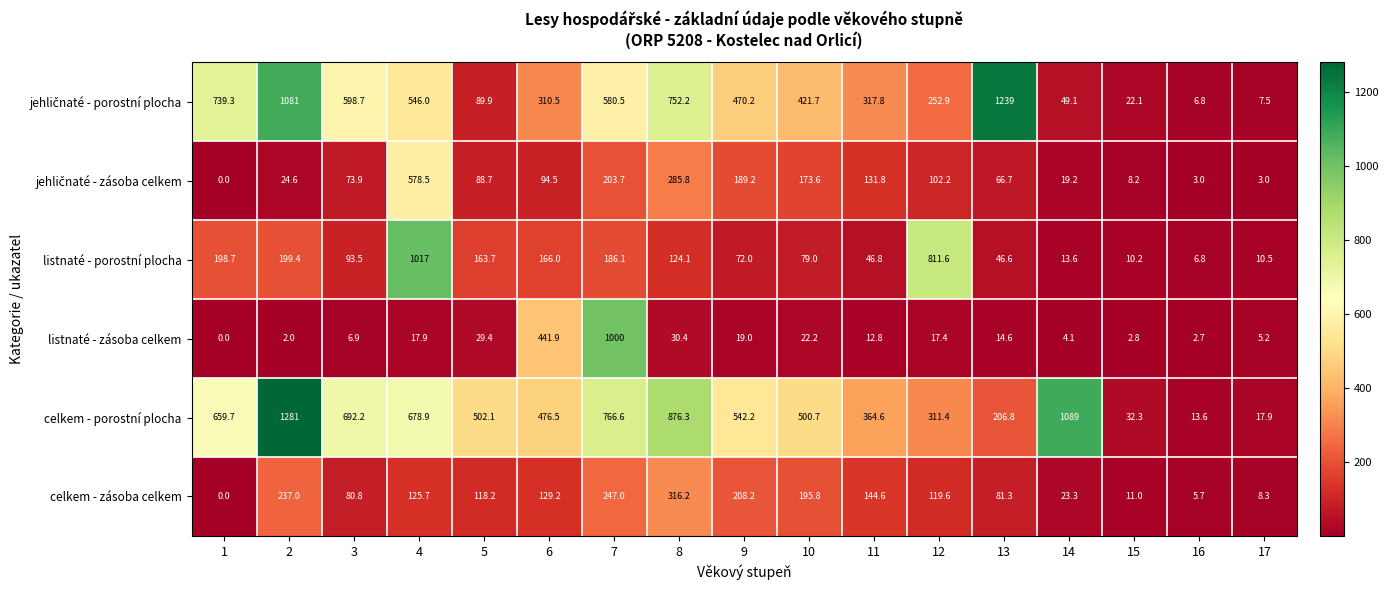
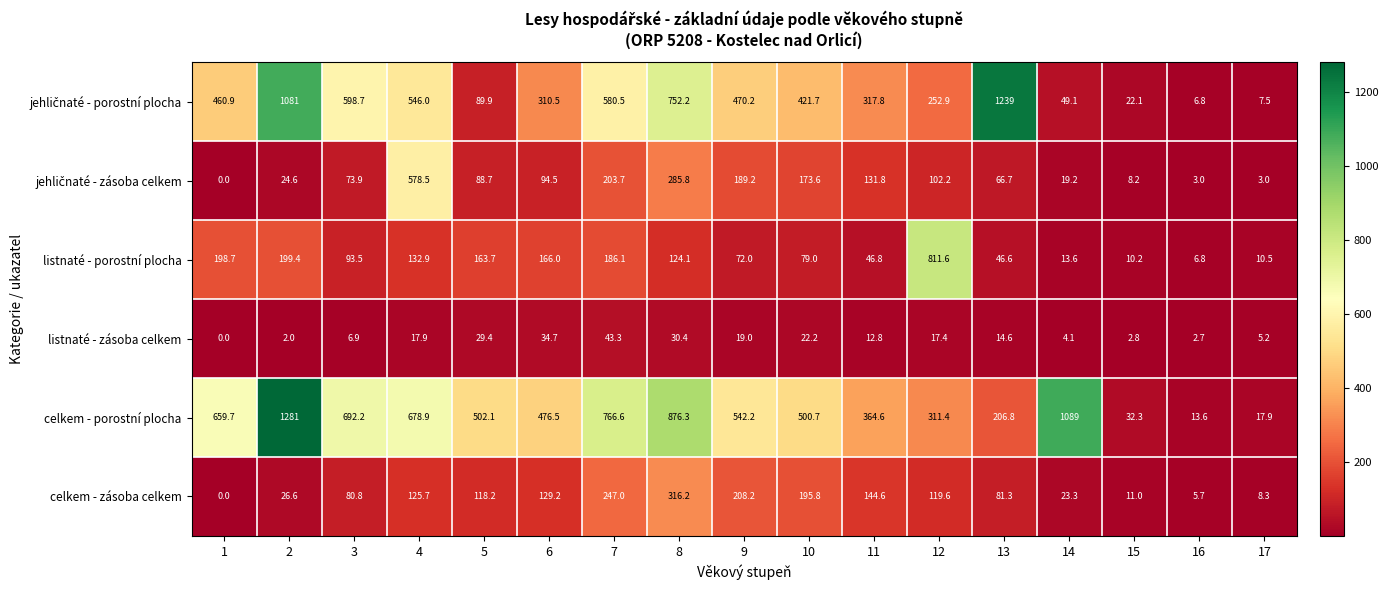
  {
    "jehličnaté - porostní plocha": {
-     "1": 739.3,
+     "1": 460.9,
      "2": 1081,
      "3": 598.7,
      "4": 546.0,
      "5": 89.9,
      "6": 310.5,
      "7": 580.5,
      "8": 752.2,
      "9": 470.2,
      "10": 421.7,
      "11": 317.8,
      "12": 252.9,
      "13": 1239,
      "14": 49.1,
      "15": 22.1,
      "16": 6.8,
      "17": 7.5
    },
    "jehličnaté - zásoba celkem": {
      "1": 0.0,
      "2": 24.6,
      "3": 73.9,
      "4": 578.5,
      "5": 88.7,
      "6": 94.5,
      "7": 203.7,
      "8": 285.8,
      "9": 189.2,
      "10": 173.6,
      "11": 131.8,
      "12": 102.2,
      "13": 66.7,
      "14": 19.2,
      "15": 8.2,
      "16": 3.0,
      "17": 3.0
    },
    "listnaté - porostní plocha": {
      "1": 198.7,
      "2": 199.4,
      "3": 93.5,
-     "4": 1017,
+     "4": 132.9,
      "5": 163.7,
      "6": 166.0,
      "7": 186.1,
      "8": 124.1,
      "9": 72.0,
      "10": 79.0,
      "11": 46.8,
      "12": 811.6,
      "13": 46.6,
      "14": 13.6,
      "15": 10.2,
      "16": 6.8,
      "17": 10.5
    },
    "listnaté - zásoba celkem": {
      "1": 0.0,
      "2": 2.0,
      "3": 6.9,
      "4": 17.9,
      "5": 29.4,
-     "6": 441.9,
-     "7": 1000,
+     "6": 34.7,
+     "7": 43.3,
      "8": 30.4,
      "9": 19.0,
      "10": 22.2,
      "11": 12.8,
      "12": 17.4,
      "13": 14.6,
      "14": 4.1,
      "15": 2.8,
      "16": 2.7,
      "17": 5.2
    },
    "celkem - porostní plocha": {
      "1": 659.7,
      "2": 1281,
      "3": 692.2,
      "4": 678.9,
      "5": 502.1,
      "6": 476.5,
      "7": 766.6,
      "8": 876.3,
      "9": 542.2,
      "10": 500.7,
      "11": 364.6,
      "12": 311.4,
      "13": 206.8,
      "14": 1089,
      "15": 32.3,
      "16": 13.6,
      "17": 17.9
    },
    "celkem - zásoba celkem": {
      "1": 0.0,
-     "2": 237.0,
+     "2": 26.6,
      "3": 80.8,
      "4": 125.7,
      "5": 118.2,
      "6": 129.2,
      "7": 247.0,
      "8": 316.2,
      "9": 208.2,
      "10": 195.8,
      "11": 144.6,
      "12": 119.6,
      "13": 81.3,
      "14": 23.3,
      "15": 11.0,
      "16": 5.7,
      "17": 8.3
    }
  }
